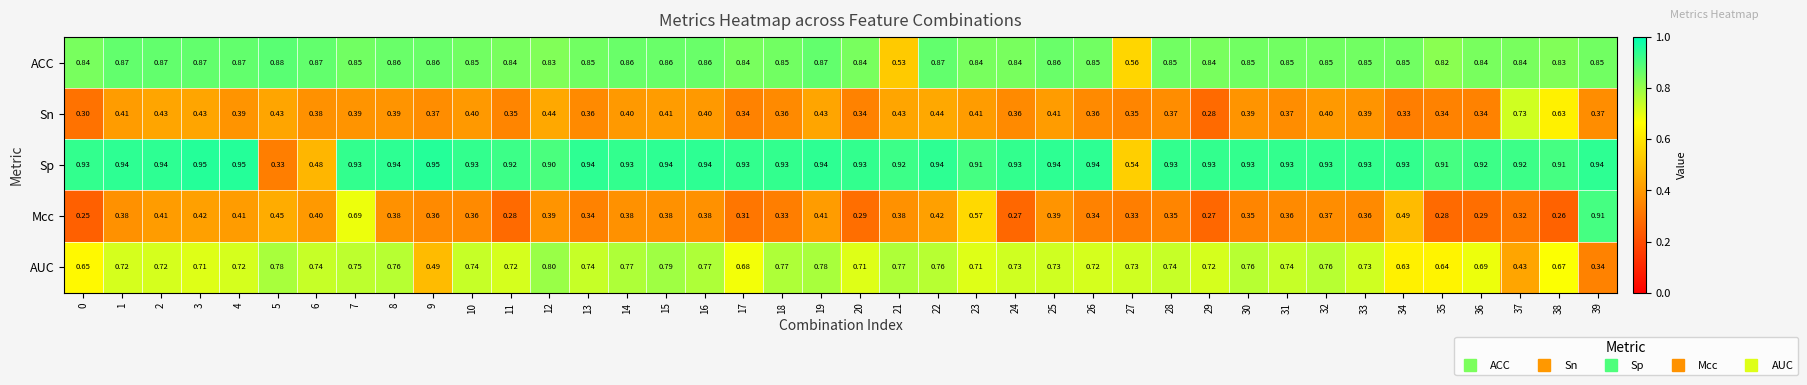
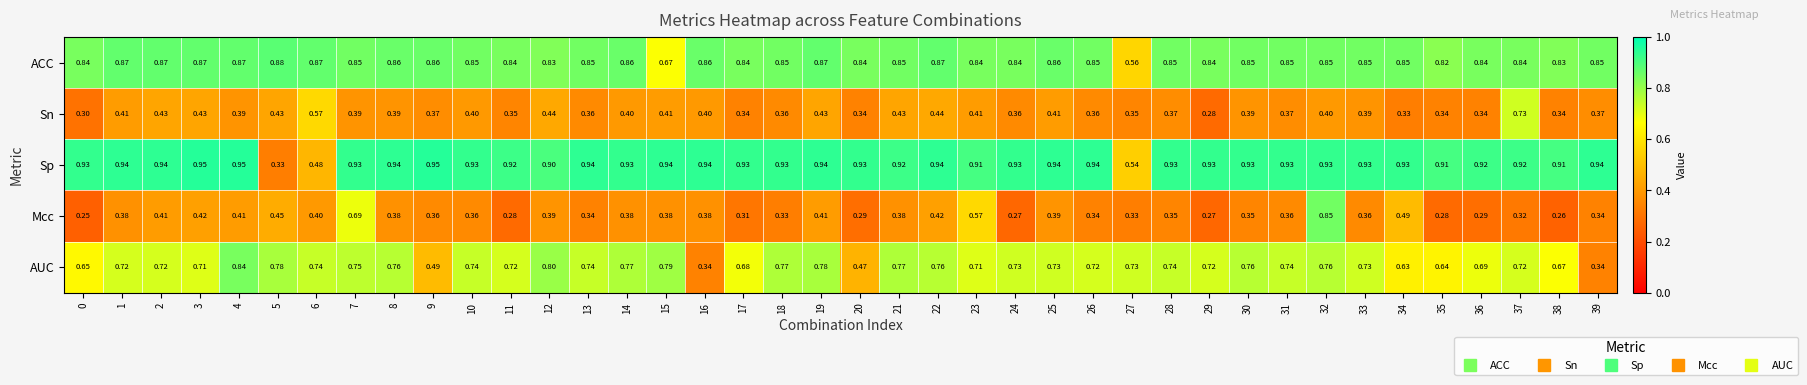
  {
    "ACC": {
      "0": 0.84,
      "1": 0.87,
      "2": 0.87,
      "3": 0.87,
      "4": 0.87,
      "5": 0.88,
      "6": 0.87,
      "7": 0.85,
      "8": 0.86,
      "9": 0.86,
      "10": 0.85,
      "11": 0.84,
      "12": 0.83,
      "13": 0.85,
      "14": 0.86,
-     "15": 0.86,
+     "15": 0.67,
      "16": 0.86,
      "17": 0.84,
      "18": 0.85,
      "19": 0.87,
      "20": 0.84,
-     "21": 0.53,
+     "21": 0.85,
      "22": 0.87,
      "23": 0.84,
      "24": 0.84,
      "25": 0.86,
      "26": 0.85,
      "27": 0.56,
      "28": 0.85,
      "29": 0.84,
      "30": 0.85,
      "31": 0.85,
      "32": 0.85,
      "33": 0.85,
      "34": 0.85,
      "35": 0.82,
      "36": 0.84,
      "37": 0.84,
      "38": 0.83,
      "39": 0.85
    },
    "Sn": {
      "0": 0.30,
      "1": 0.41,
      "2": 0.43,
      "3": 0.43,
      "4": 0.39,
      "5": 0.43,
-     "6": 0.38,
+     "6": 0.57,
      "7": 0.39,
      "8": 0.39,
      "9": 0.37,
      "10": 0.40,
      "11": 0.35,
      "12": 0.44,
      "13": 0.36,
      "14": 0.40,
      "15": 0.41,
      "16": 0.40,
      "17": 0.34,
      "18": 0.36,
      "19": 0.43,
      "20": 0.34,
      "21": 0.43,
      "22": 0.44,
      "23": 0.41,
      "24": 0.36,
      "25": 0.41,
      "26": 0.36,
      "27": 0.35,
      "28": 0.37,
      "29": 0.28,
      "30": 0.39,
      "31": 0.37,
      "32": 0.40,
      "33": 0.39,
      "34": 0.33,
      "35": 0.34,
      "36": 0.34,
      "37": 0.73,
-     "38": 0.63,
+     "38": 0.34,
      "39": 0.37
    },
    "Sp": {
      "0": 0.93,
      "1": 0.94,
      "2": 0.94,
      "3": 0.95,
      "4": 0.95,
      "5": 0.33,
      "6": 0.48,
      "7": 0.93,
      "8": 0.94,
      "9": 0.95,
      "10": 0.93,
      "11": 0.92,
      "12": 0.90,
      "13": 0.94,
      "14": 0.93,
      "15": 0.94,
      "16": 0.94,
      "17": 0.93,
      "18": 0.93,
      "19": 0.94,
      "20": 0.93,
      "21": 0.92,
      "22": 0.94,
      "23": 0.91,
      "24": 0.93,
      "25": 0.94,
      "26": 0.94,
      "27": 0.54,
      "28": 0.93,
      "29": 0.93,
      "30": 0.93,
      "31": 0.93,
      "32": 0.93,
      "33": 0.93,
      "34": 0.93,
      "35": 0.91,
      "36": 0.92,
      "37": 0.92,
      "38": 0.91,
      "39": 0.94
    },
    "Mcc": {
      "0": 0.25,
      "1": 0.38,
      "2": 0.41,
      "3": 0.42,
      "4": 0.41,
      "5": 0.45,
      "6": 0.40,
      "7": 0.69,
      "8": 0.38,
      "9": 0.36,
      "10": 0.36,
      "11": 0.28,
      "12": 0.39,
      "13": 0.34,
      "14": 0.38,
      "15": 0.38,
      "16": 0.38,
      "17": 0.31,
      "18": 0.33,
      "19": 0.41,
      "20": 0.29,
      "21": 0.38,
      "22": 0.42,
      "23": 0.57,
      "24": 0.27,
      "25": 0.39,
      "26": 0.34,
      "27": 0.33,
      "28": 0.35,
      "29": 0.27,
      "30": 0.35,
      "31": 0.36,
-     "32": 0.37,
+     "32": 0.85,
      "33": 0.36,
      "34": 0.49,
      "35": 0.28,
      "36": 0.29,
      "37": 0.32,
      "38": 0.26,
-     "39": 0.91
+     "39": 0.34
    },
    "AUC": {
      "0": 0.65,
      "1": 0.72,
      "2": 0.72,
      "3": 0.71,
-     "4": 0.72,
+     "4": 0.84,
      "5": 0.78,
      "6": 0.74,
      "7": 0.75,
      "8": 0.76,
      "9": 0.49,
      "10": 0.74,
      "11": 0.72,
      "12": 0.80,
      "13": 0.74,
      "14": 0.77,
      "15": 0.79,
-     "16": 0.77,
+     "16": 0.34,
      "17": 0.68,
      "18": 0.77,
      "19": 0.78,
-     "20": 0.71,
+     "20": 0.47,
      "21": 0.77,
      "22": 0.76,
      "23": 0.71,
      "24": 0.73,
      "25": 0.73,
      "26": 0.72,
      "27": 0.73,
      "28": 0.74,
      "29": 0.72,
      "30": 0.76,
      "31": 0.74,
      "32": 0.76,
      "33": 0.73,
      "34": 0.63,
      "35": 0.64,
      "36": 0.69,
-     "37": 0.43,
+     "37": 0.72,
      "38": 0.67,
      "39": 0.34
    }
  }
